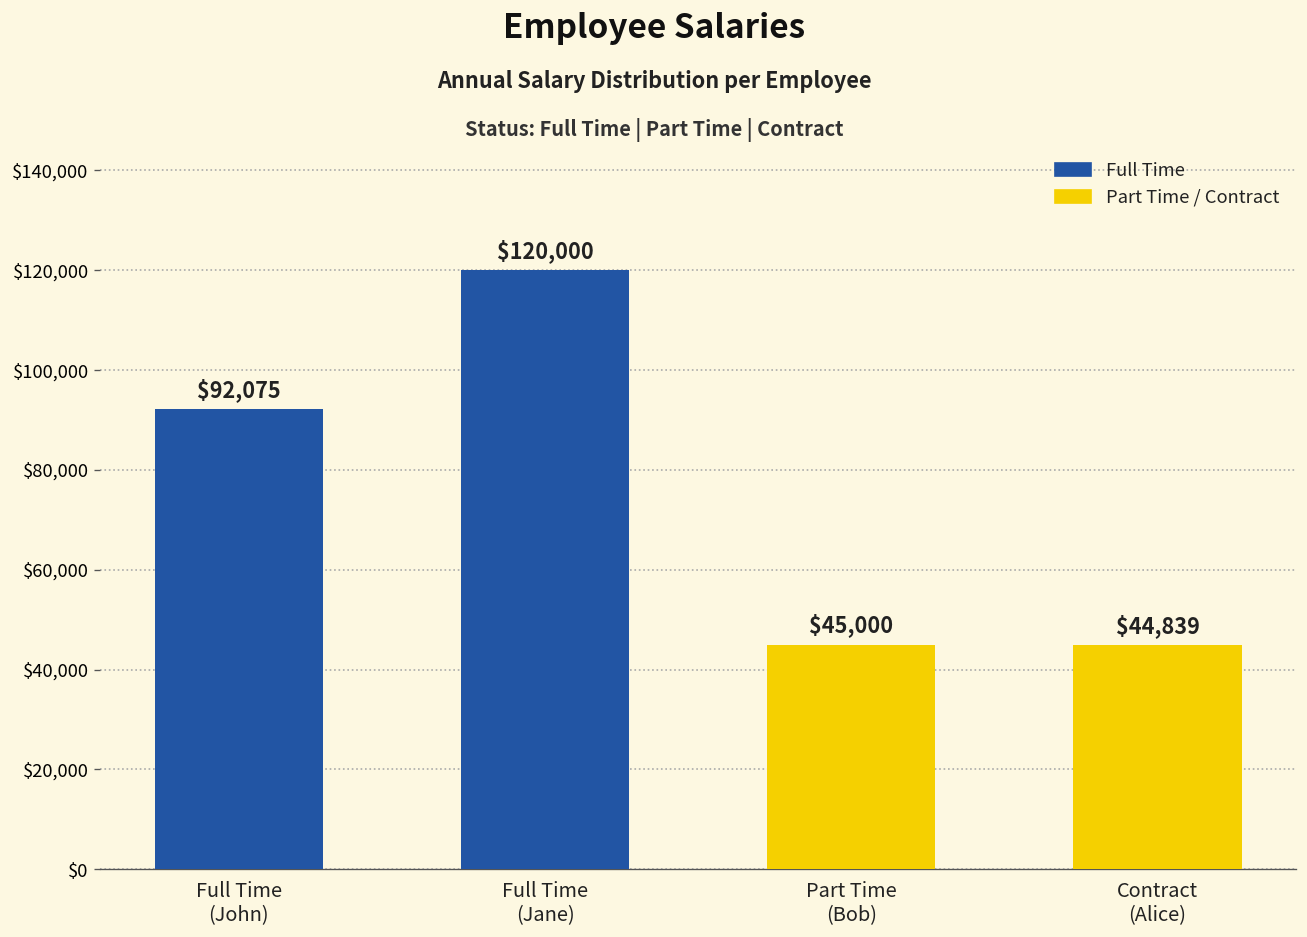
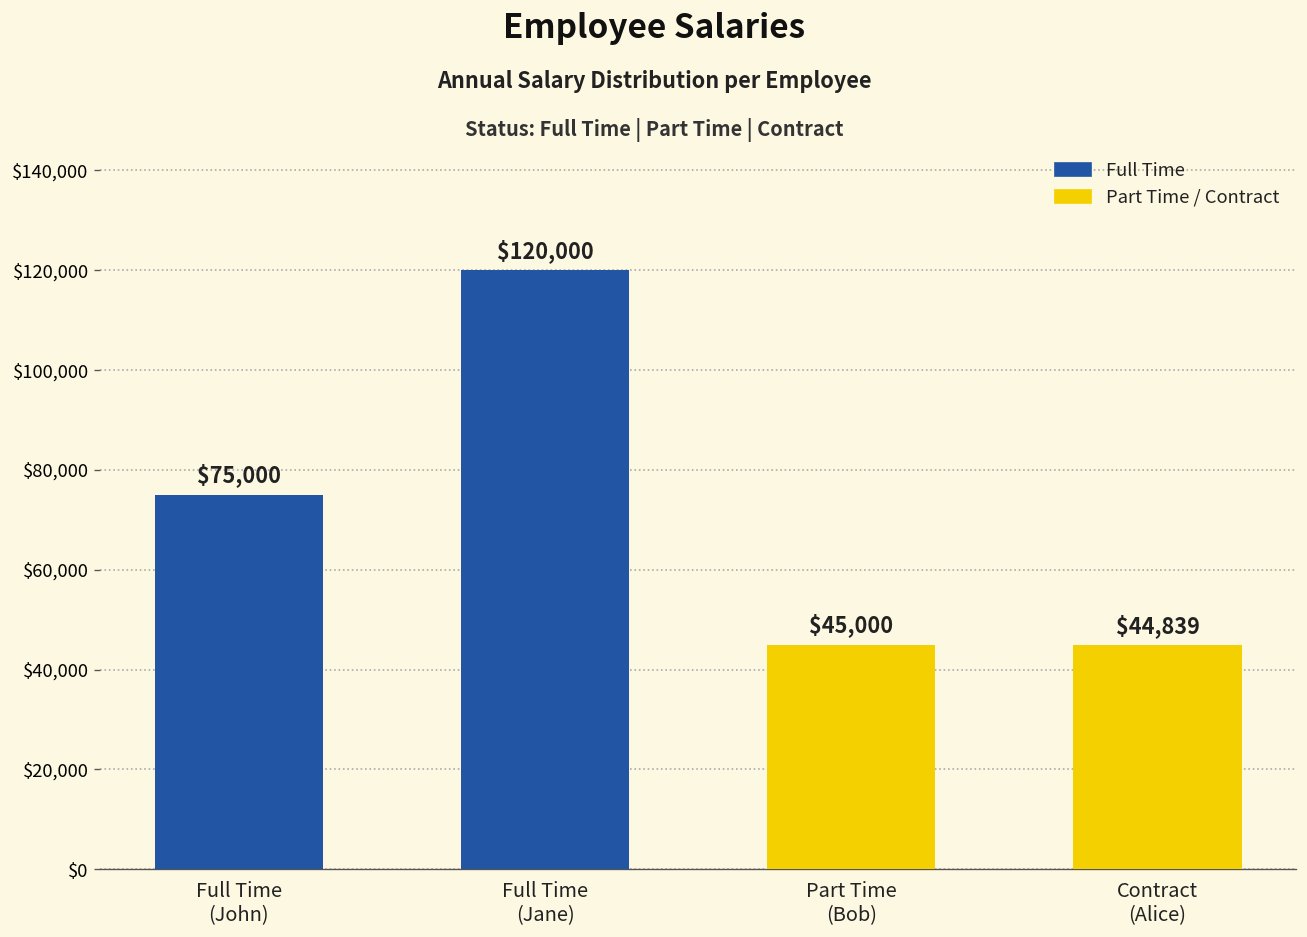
  {
-   "Full Time (John)": "$92,075",
+   "Full Time (John)": "$75,000",
    "Full Time (Jane)": "$120,000",
    "Part Time (Bob)": "$45,000",
    "Contract (Alice)": "$44,839"
  }
